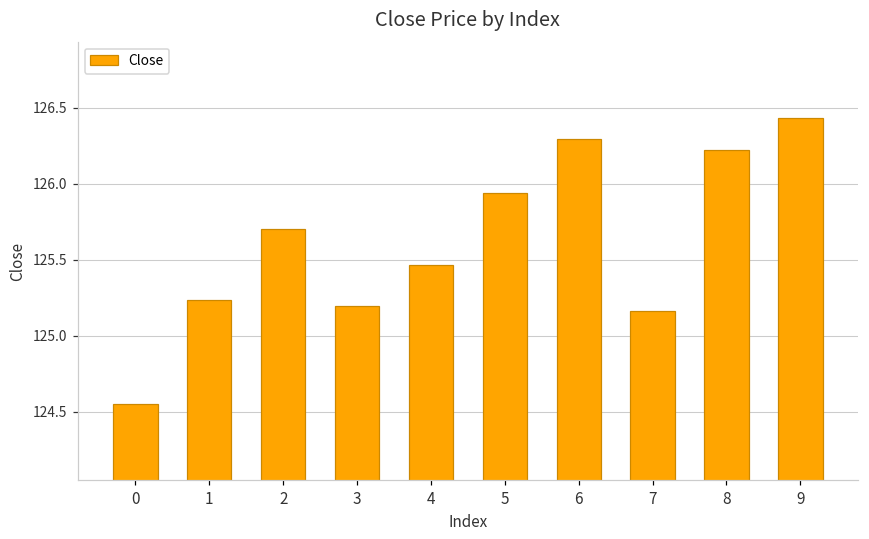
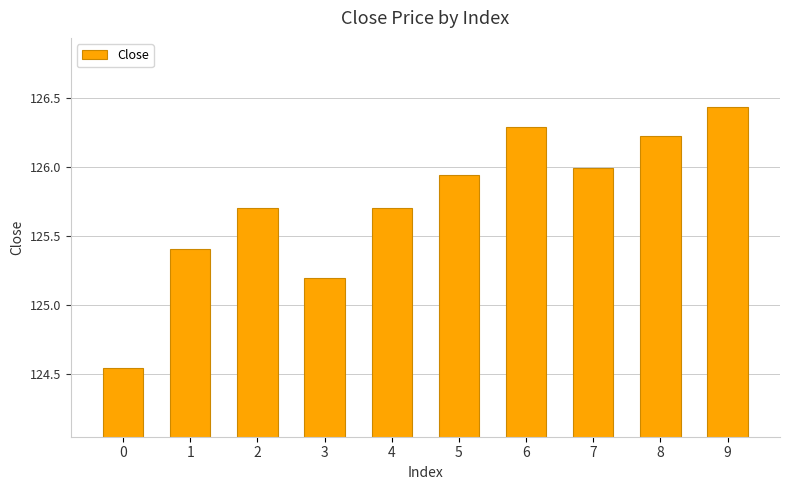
  {
    "0": 124.55,
-   "1": 125.23,
+   "1": 125.41,
    "2": 125.70,
    "3": 125.20,
-   "4": 125.47,
+   "4": 125.71,
    "5": 125.94,
    "6": 126.29,
-   "7": 125.16,
+   "7": 125.99,
    "8": 126.22,
    "9": 126.44
  }
